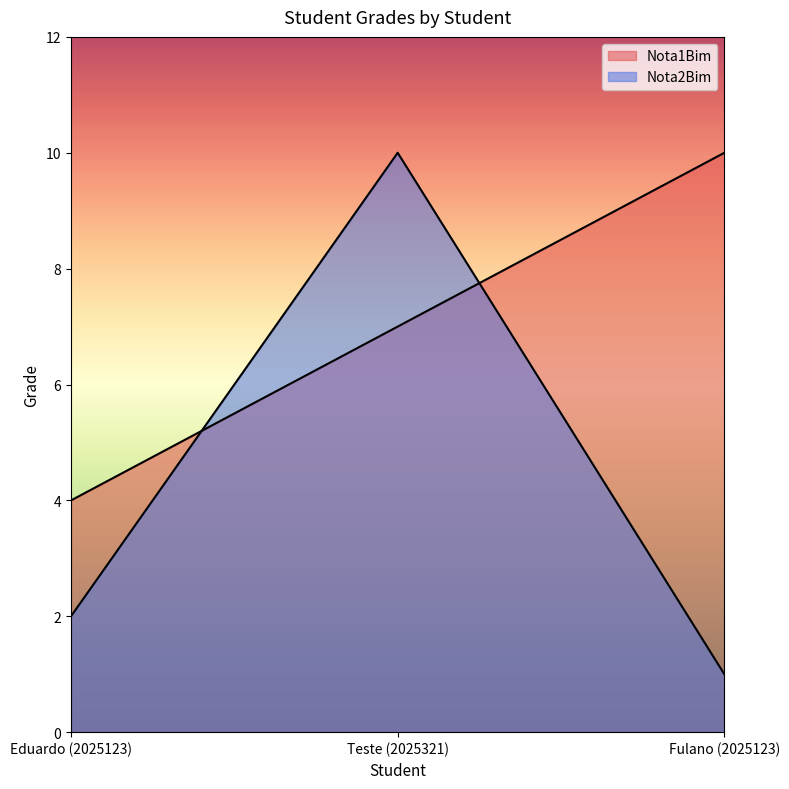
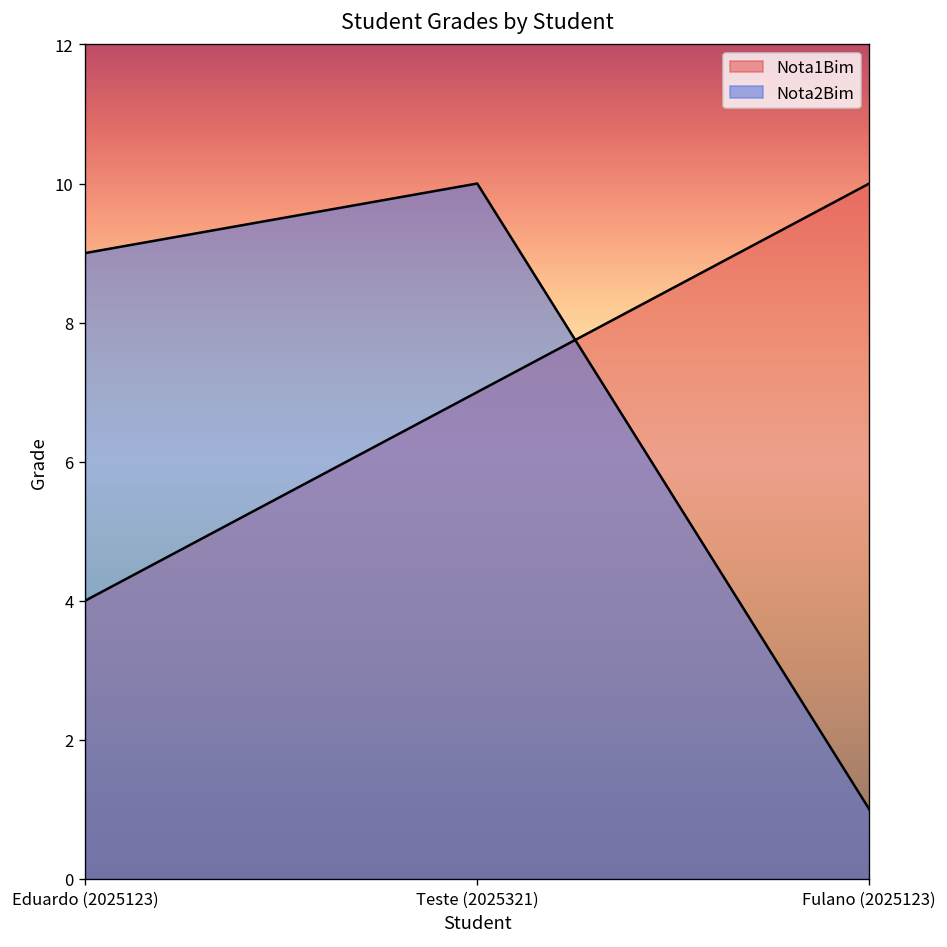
  {
    "Nota1Bim": {
      "Eduardo (2025123)": 4,
      "Teste (2025321)": 7,
      "Fulano (2025123)": 10
    },
    "Nota2Bim": {
-     "Eduardo (2025123)": 2,
+     "Eduardo (2025123)": 9,
      "Teste (2025321)": 10,
      "Fulano (2025123)": 1
    }
  }
